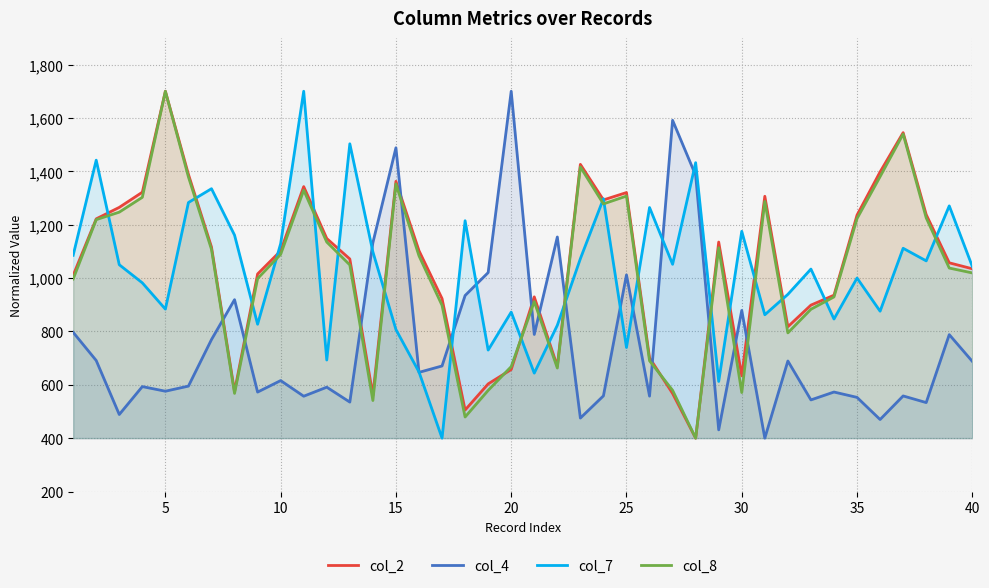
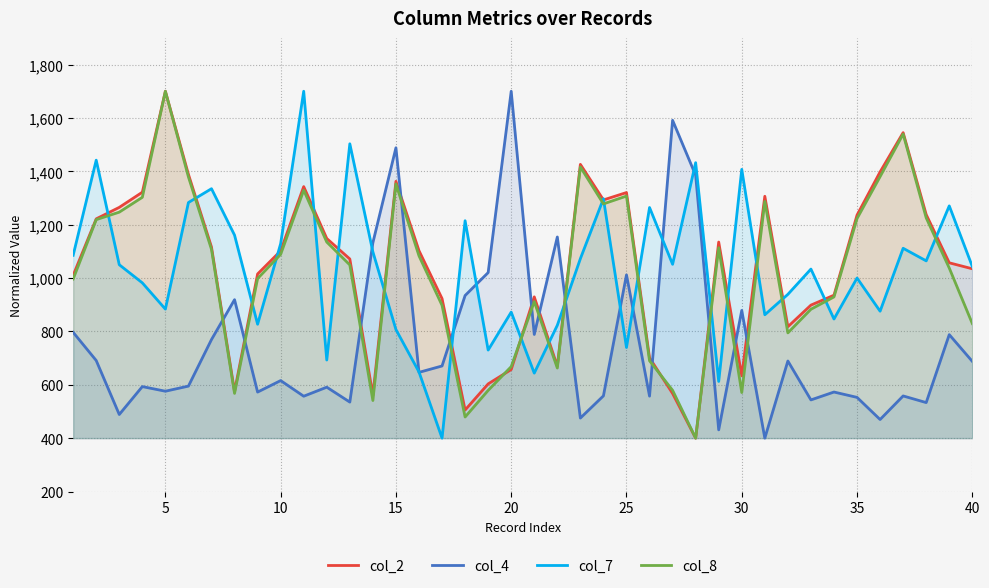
  {
    "col_2": {
      "10": "1,100",
      "15": "1,360",
      "20": "660",
      "25": "1,320",
      "30": "630",
      "35": "1,240"
    },
    "col_4": {
      "5": "580",
      "10": "620",
      "15": "1,490",
      "20": "1,700",
      "25": "1,010",
      "30": "880",
      "35": "550",
      "40": "690"
    },
    "col_7": {
      "5": "880",
      "10": "1,130",
      "15": "810",
      "20": "870",
      "25": "740",
-     "30": "1,180",
+     "30": "1,410",
      "35": "1,000"
    },
    "col_8": {
      "10": "1,090",
      "15": "1,350",
      "20": "670",
      "25": "1,310",
      "30": "570",
      "35": "1,220",
-     "40": "1,020"
+     "40": "830"
    }
  }
